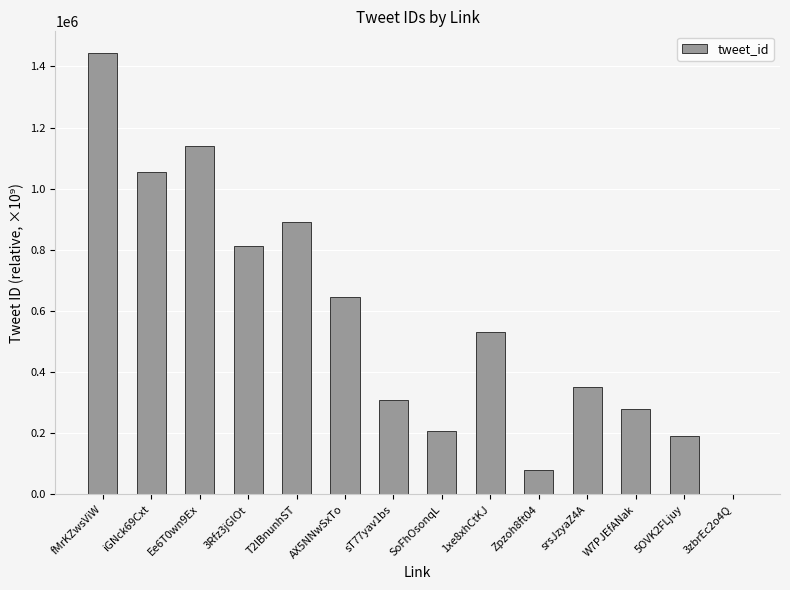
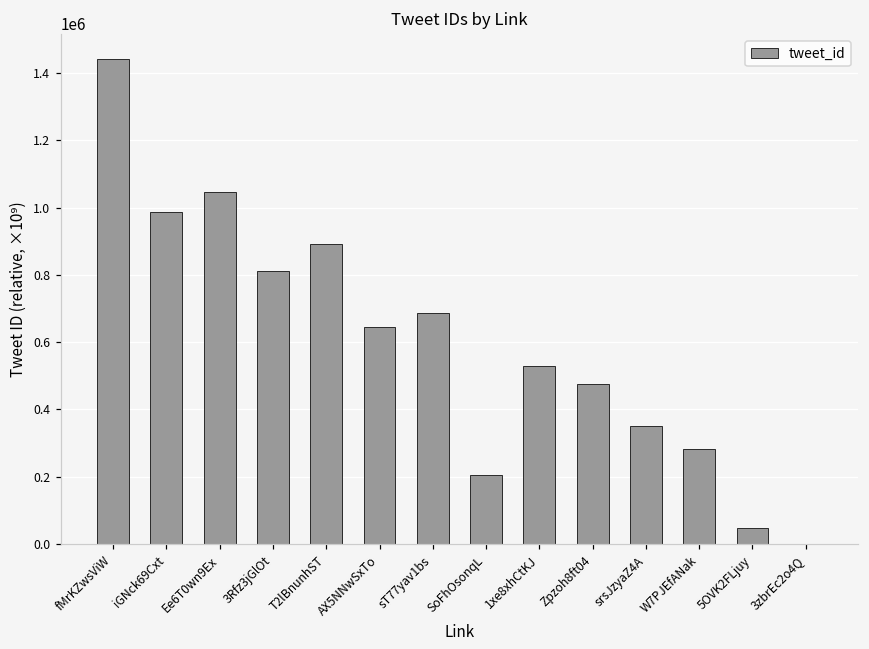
  {
    "fMrKZwsViW": 1440000,
-   "iGNck69Cxt": 1050000,
-   "Ee6T0wn9Ex": 1140000,
+   "iGNck69Cxt": 990000,
+   "Ee6T0wn9Ex": 1050000,
    "3Rfz3jGlOt": 810000,
    "T2lBnunhST": 890000,
    "AX5NNwSxTo": 640000,
-   "sT77yav1bs": 310000,
+   "sT77yav1bs": 690000,
    "SoFhOsonqL": 210000,
    "1xe8xhCtKJ": 530000,
-   "Zpzoh8ft04": 80000,
+   "Zpzoh8ft04": 480000,
    "srsJzyaZ4A": 350000,
    "W7PJEfANak": 280000,
-   "5OVK2FLjuy": 190000,
+   "5OVK2FLjuy": 50000,
    "3zbrEc2o4Q": 0
  }
